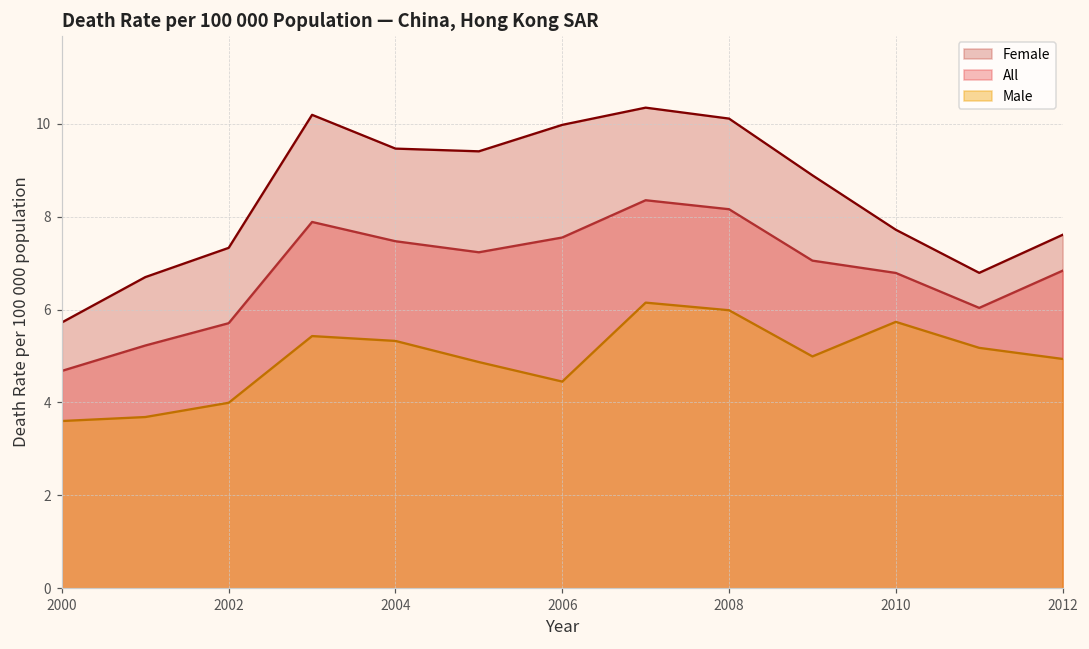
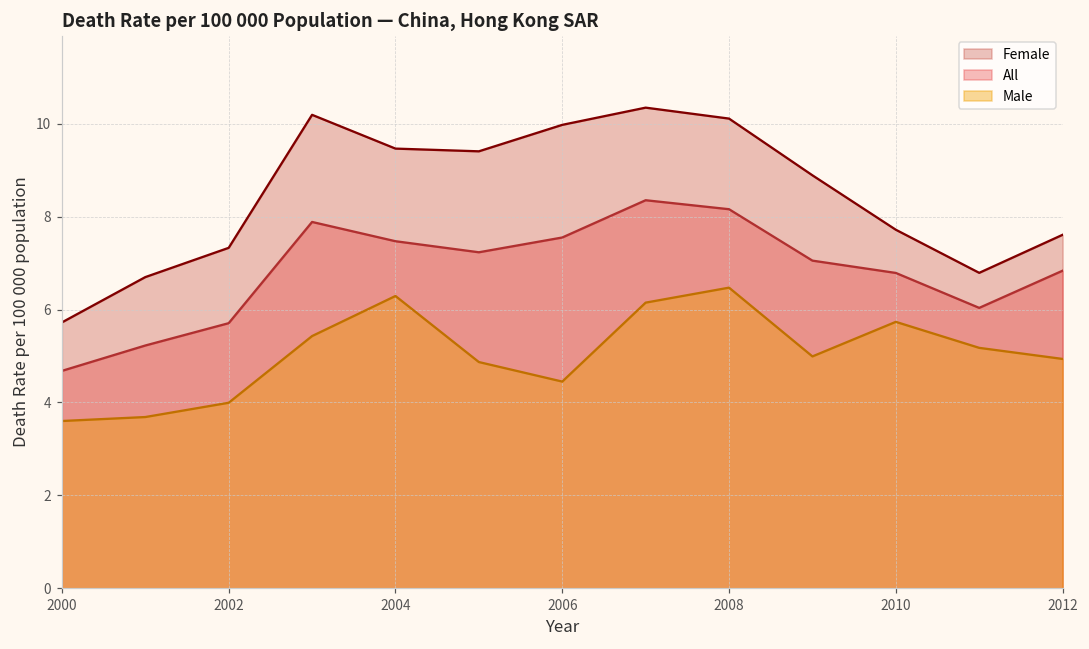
  {
    "Male": {
      "2000": 3.6,
      "2002": 4.0,
-     "2004": 5.3,
+     "2004": 6.3,
      "2006": 4.5,
-     "2008": 6.0,
+     "2008": 6.5,
      "2010": 5.7,
      "2012": 4.9
    }
  }
